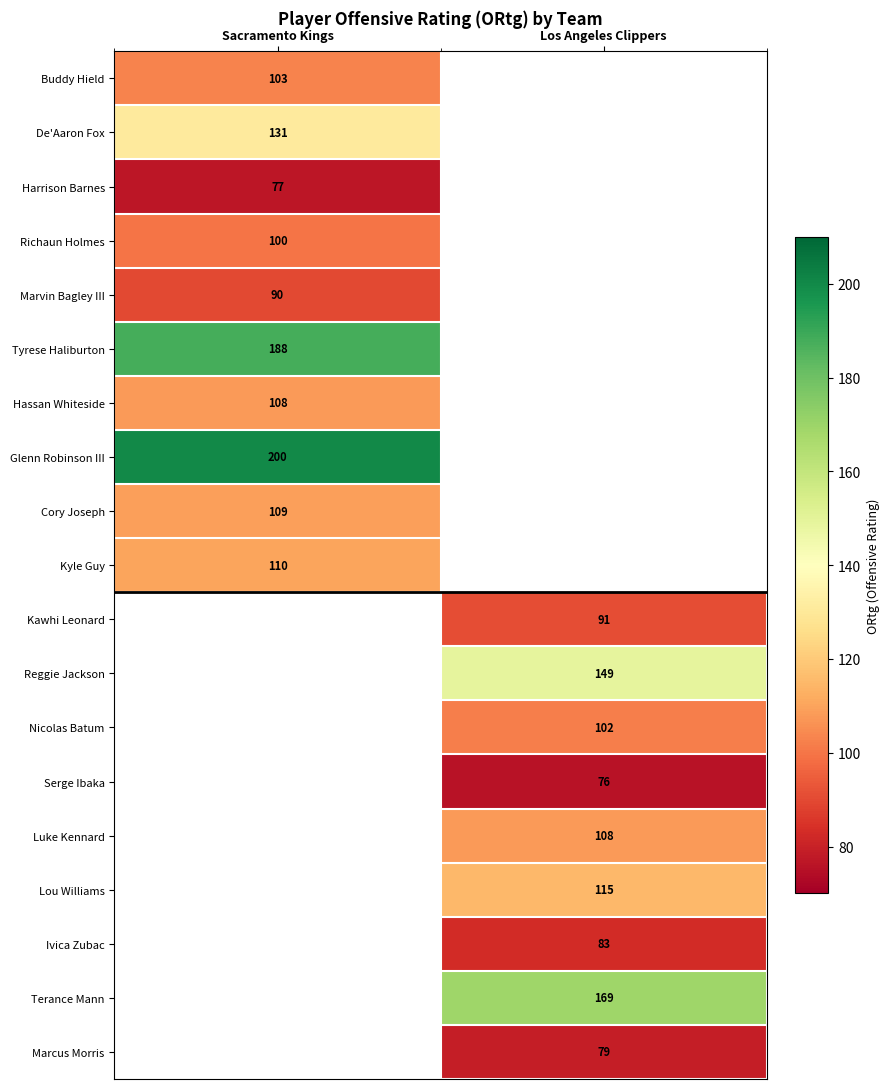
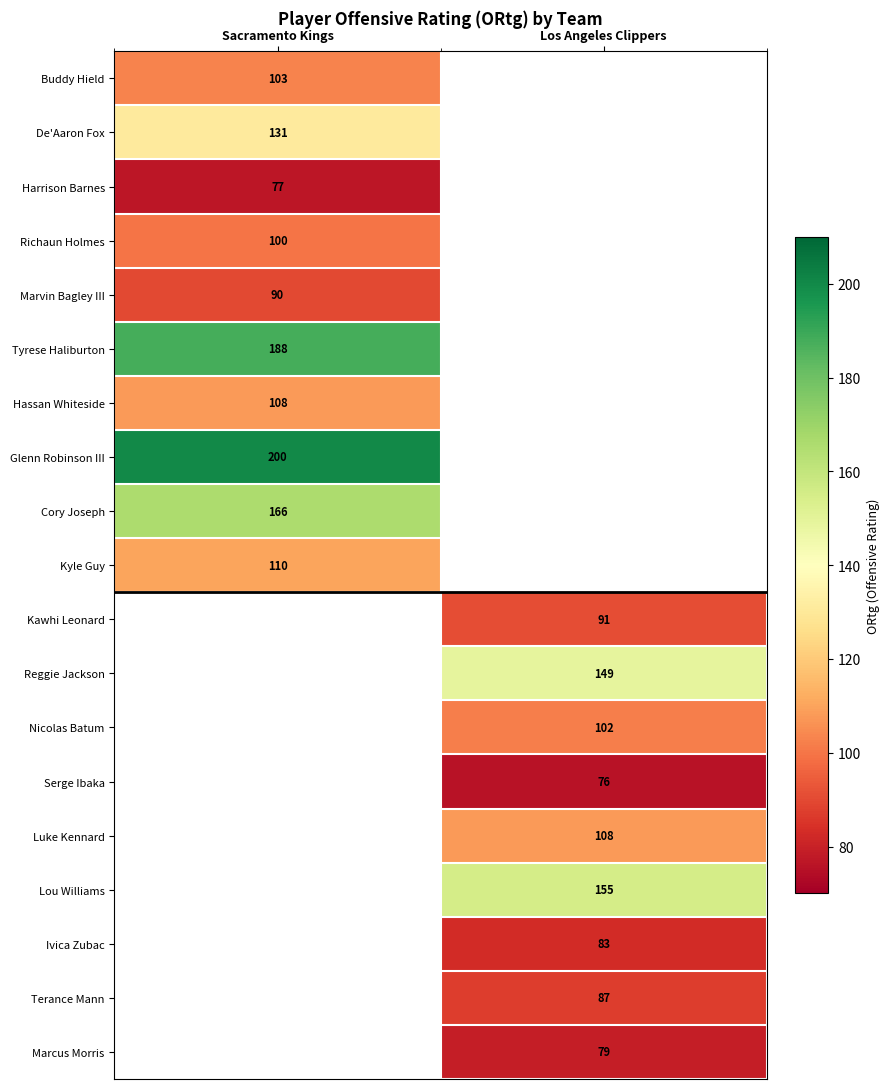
  {
    "Buddy Hield": {
      "Sacramento Kings": 103
    },
    "De'Aaron Fox": {
      "Sacramento Kings": 131
    },
    "Harrison Barnes": {
      "Sacramento Kings": 77
    },
    "Richaun Holmes": {
      "Sacramento Kings": 100
    },
    "Marvin Bagley III": {
      "Sacramento Kings": 90
    },
    "Tyrese Haliburton": {
      "Sacramento Kings": 188
    },
    "Hassan Whiteside": {
      "Sacramento Kings": 108
    },
    "Glenn Robinson III": {
      "Sacramento Kings": 200
    },
    "Cory Joseph": {
-     "Sacramento Kings": 109
+     "Sacramento Kings": 166
    },
    "Kyle Guy": {
      "Sacramento Kings": 110
    },
    "Kawhi Leonard": {
      "Los Angeles Clippers": 91
    },
    "Reggie Jackson": {
      "Los Angeles Clippers": 149
    },
    "Nicolas Batum": {
      "Los Angeles Clippers": 102
    },
    "Serge Ibaka": {
      "Los Angeles Clippers": 76
    },
    "Luke Kennard": {
      "Los Angeles Clippers": 108
    },
    "Lou Williams": {
-     "Los Angeles Clippers": 115
+     "Los Angeles Clippers": 155
    },
    "Ivica Zubac": {
      "Los Angeles Clippers": 83
    },
    "Terance Mann": {
-     "Los Angeles Clippers": 169
+     "Los Angeles Clippers": 87
    },
    "Marcus Morris": {
      "Los Angeles Clippers": 79
    }
  }
